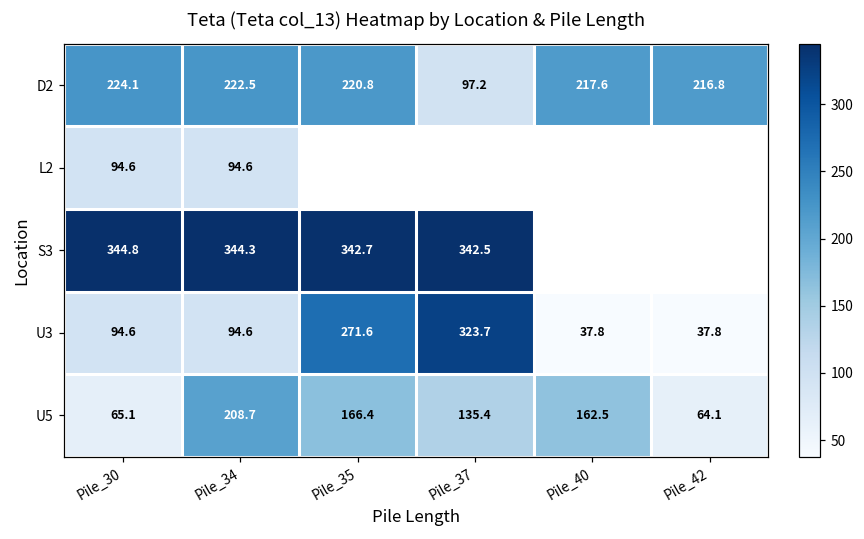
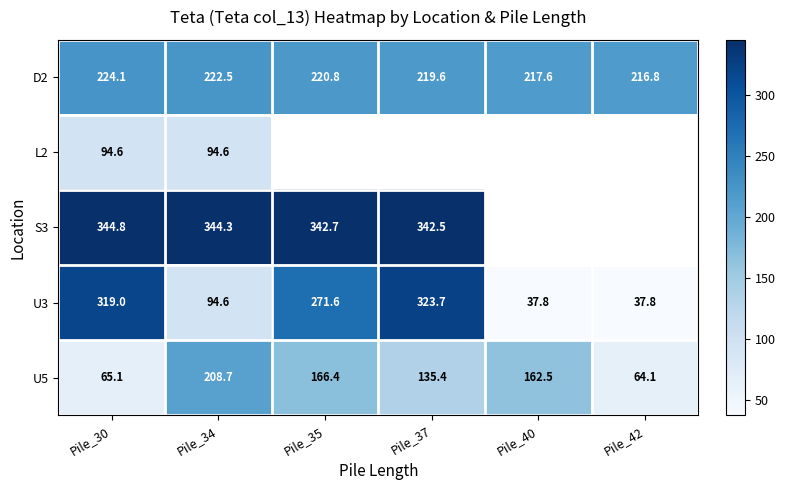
  {
    "D2": {
      "Pile_30": 224.1,
      "Pile_34": 222.5,
      "Pile_35": 220.8,
-     "Pile_37": 97.2,
+     "Pile_37": 219.6,
      "Pile_40": 217.6,
      "Pile_42": 216.8
    },
    "L2": {
      "Pile_30": 94.6,
      "Pile_34": 94.6
    },
    "S3": {
      "Pile_30": 344.8,
      "Pile_34": 344.3,
      "Pile_35": 342.7,
      "Pile_37": 342.5
    },
    "U3": {
-     "Pile_30": 94.6,
+     "Pile_30": 319.0,
      "Pile_34": 94.6,
      "Pile_35": 271.6,
      "Pile_37": 323.7,
      "Pile_40": 37.8,
      "Pile_42": 37.8
    },
    "U5": {
      "Pile_30": 65.1,
      "Pile_34": 208.7,
      "Pile_35": 166.4,
      "Pile_37": 135.4,
      "Pile_40": 162.5,
      "Pile_42": 64.1
    }
  }
